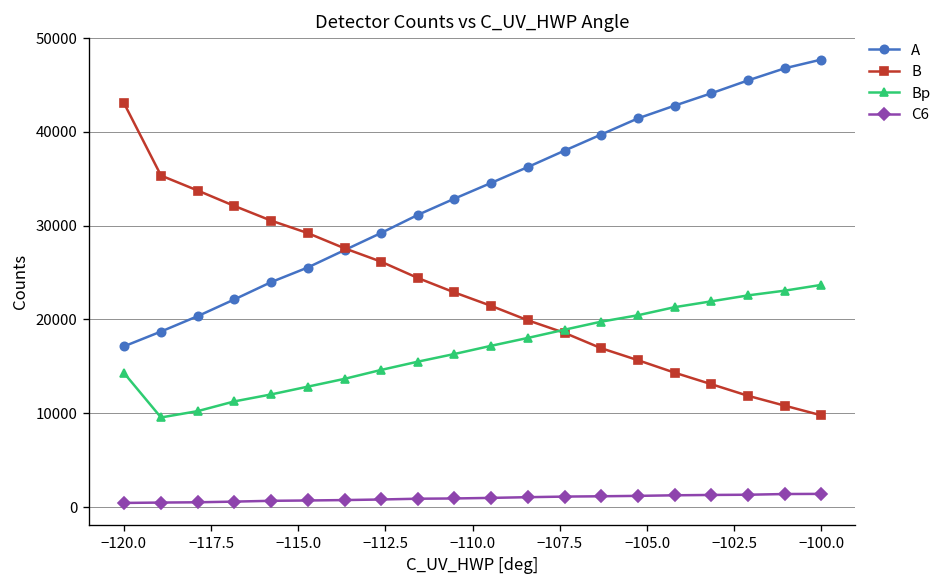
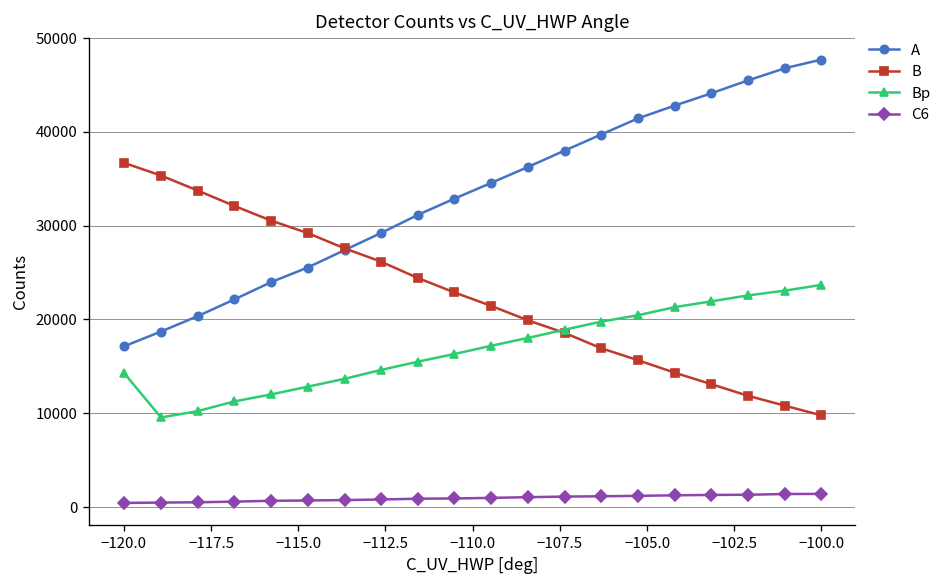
  {
    "A": {
      "−120.0": 17000
    },
    "B": {
-     "−120.0": 43000
+     "−120.0": 37000
    },
    "Bp": {
      "−120.0": 14000
    },
    "C6": {
      "−120.0": 0
    }
  }
